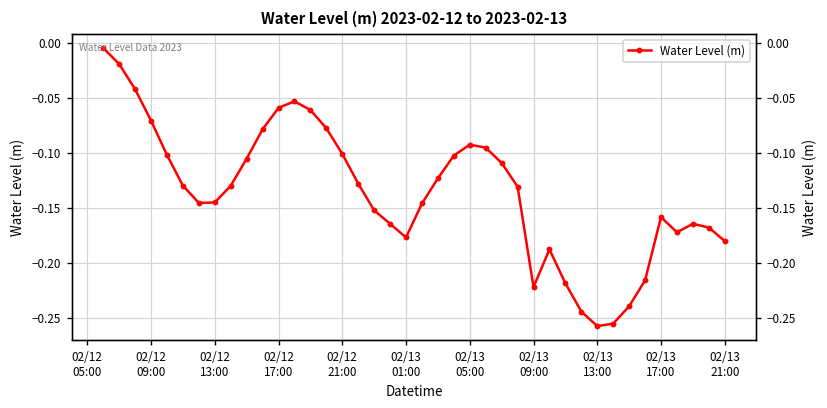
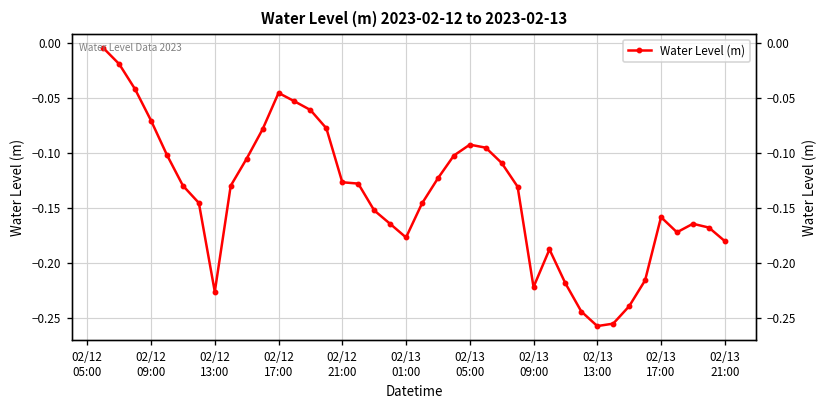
  {
    "02/12 09:00": -0.07,
-   "02/12 13:00": -0.14,
-   "02/12 17:00": -0.06,
-   "02/12 21:00": -0.10,
+   "02/12 13:00": -0.23,
+   "02/12 17:00": -0.05,
+   "02/12 21:00": -0.13,
    "02/13 01:00": -0.18,
    "02/13 05:00": -0.09,
    "02/13 09:00": -0.22,
    "02/13 13:00": -0.26,
    "02/13 17:00": -0.16,
    "02/13 21:00": -0.18
  }
